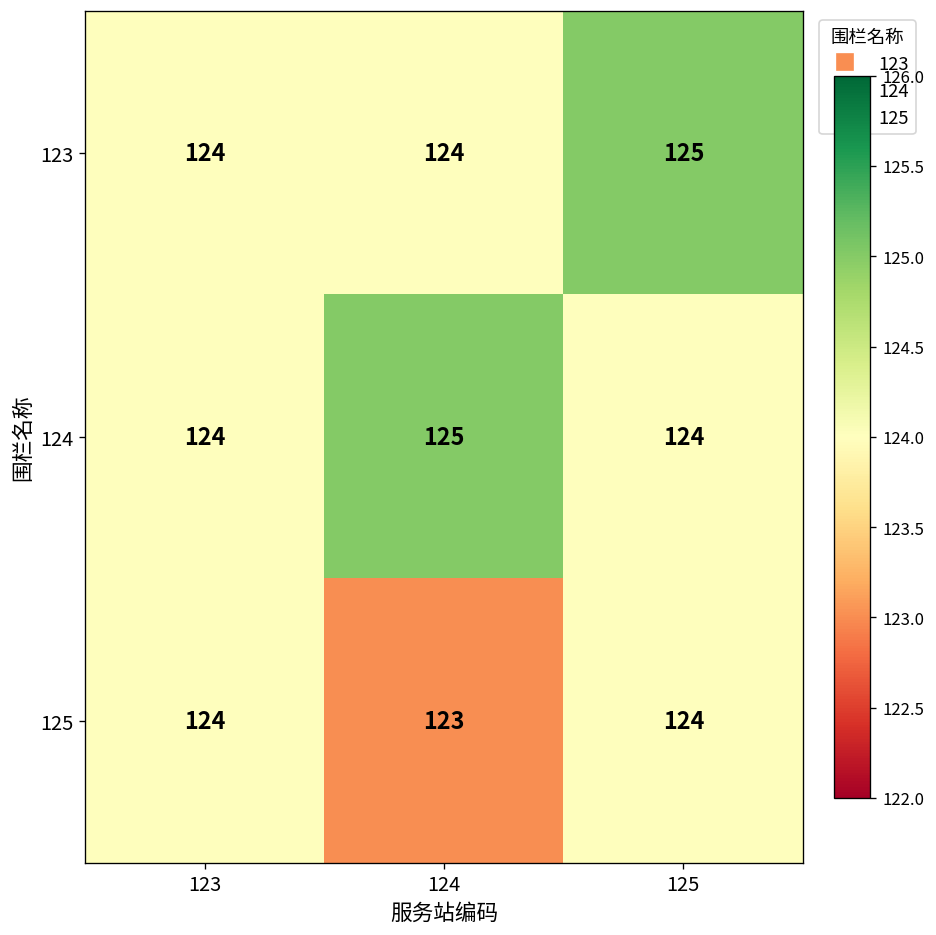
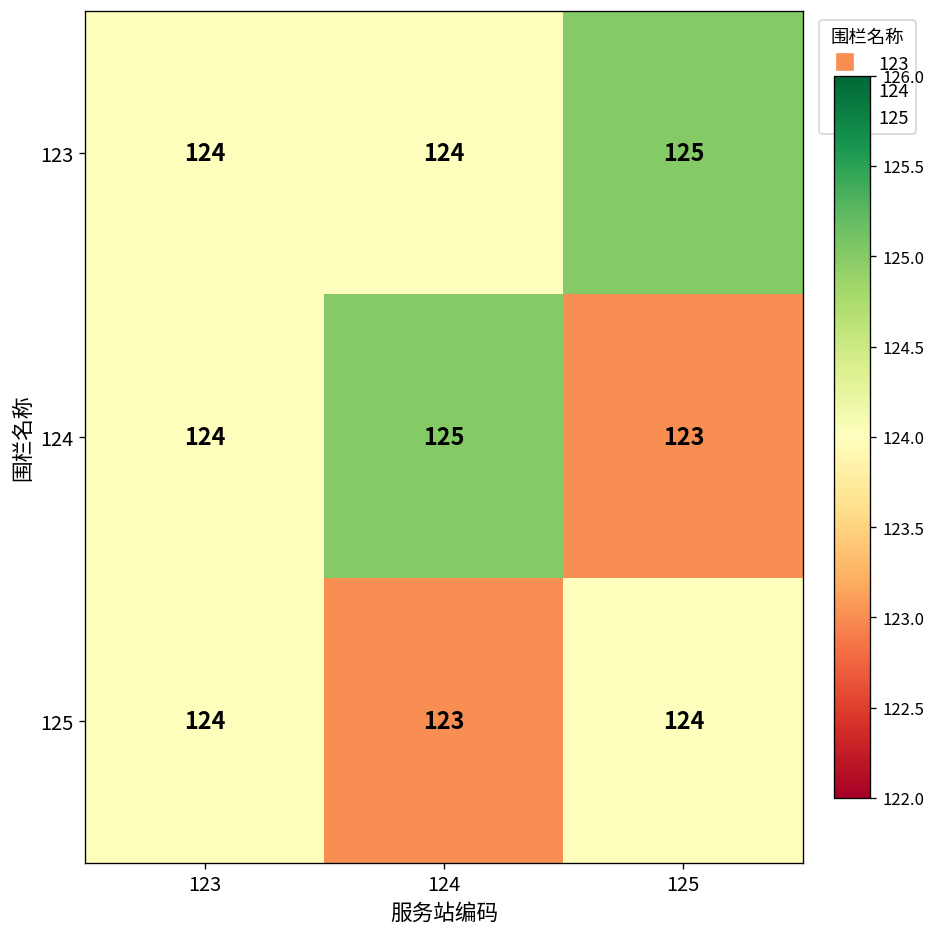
  {
    "123": {
      "123": 124,
      "124": 124,
      "125": 125
    },
    "124": {
      "123": 124,
      "124": 125,
-     "125": 124
+     "125": 123
    },
    "125": {
      "123": 124,
      "124": 123,
      "125": 124
    }
  }
